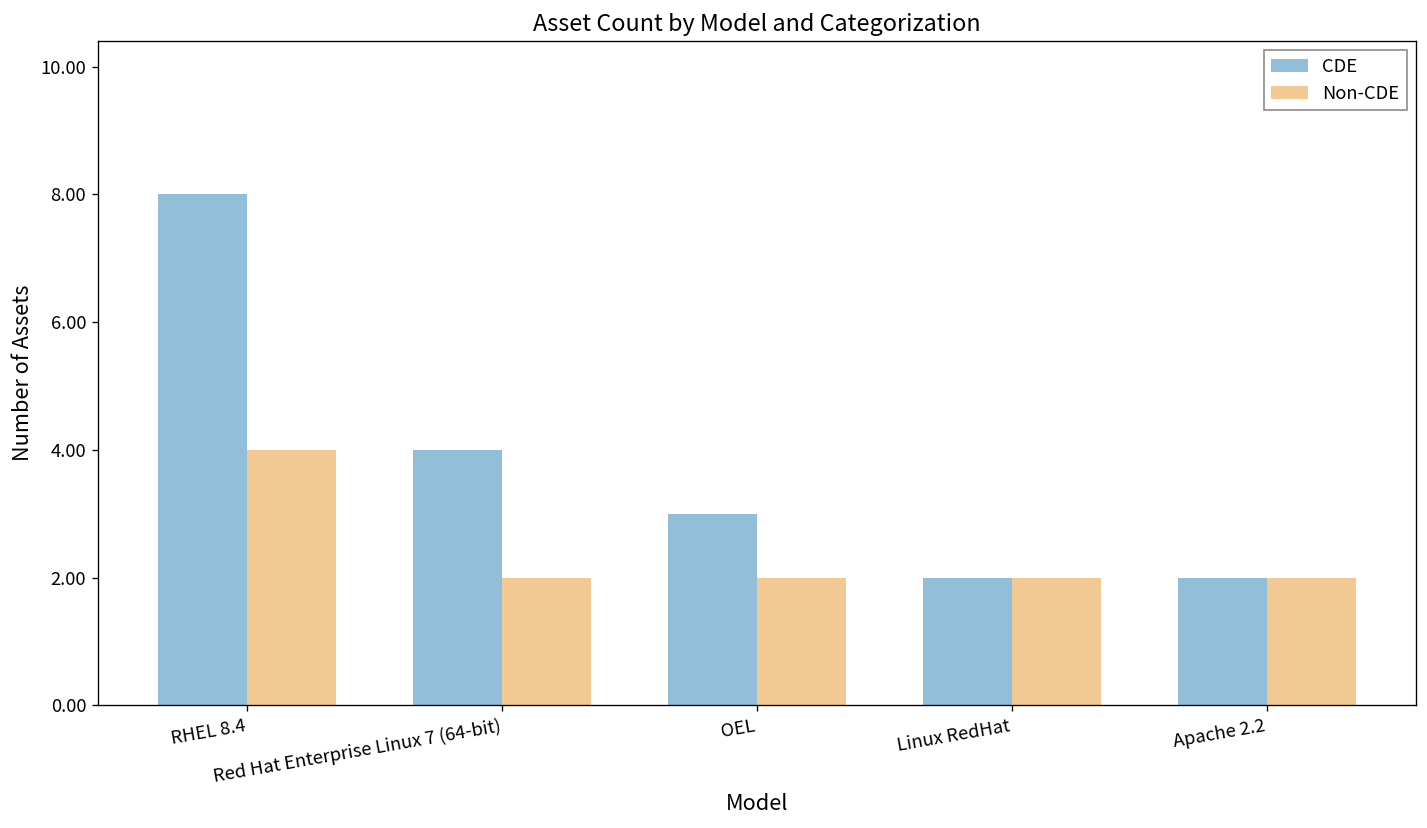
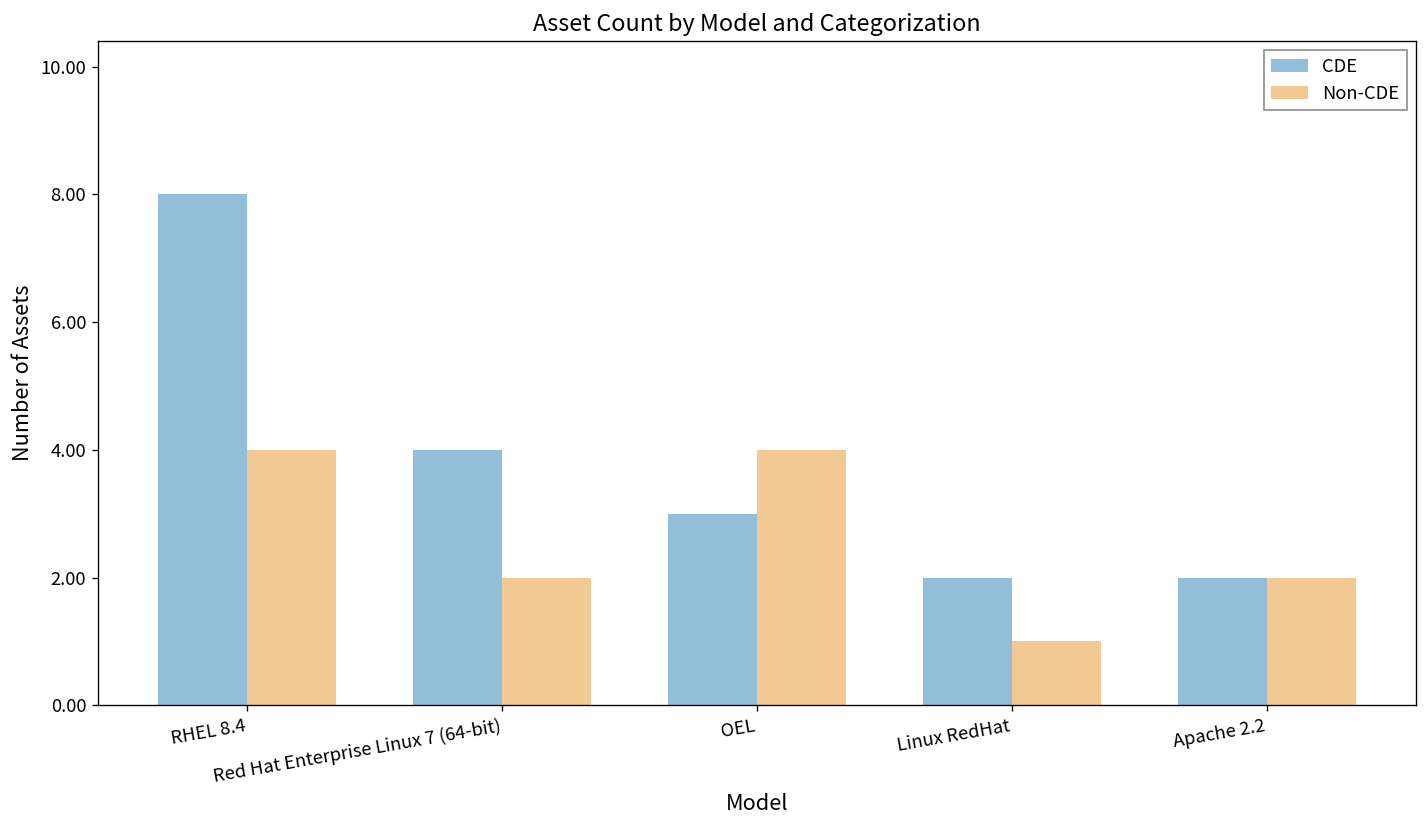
  {
    "CDE": {
      "RHEL 8.4": 8,
      "Red Hat Enterprise Linux 7 (64-bit)": 4,
      "OEL": 3,
      "Linux RedHat": 2,
      "Apache 2.2": 2
    },
    "Non-CDE": {
      "RHEL 8.4": 4,
      "Red Hat Enterprise Linux 7 (64-bit)": 2,
-     "OEL": 2,
-     "Linux RedHat": 2,
+     "OEL": 4,
+     "Linux RedHat": 1,
      "Apache 2.2": 2
    }
  }
